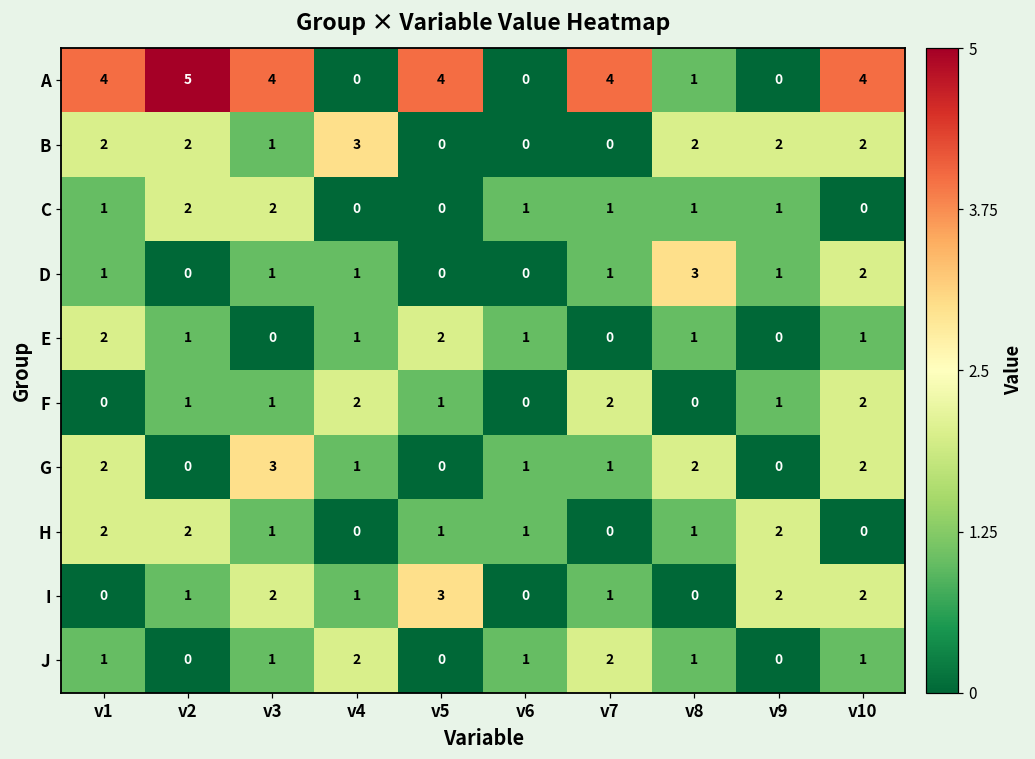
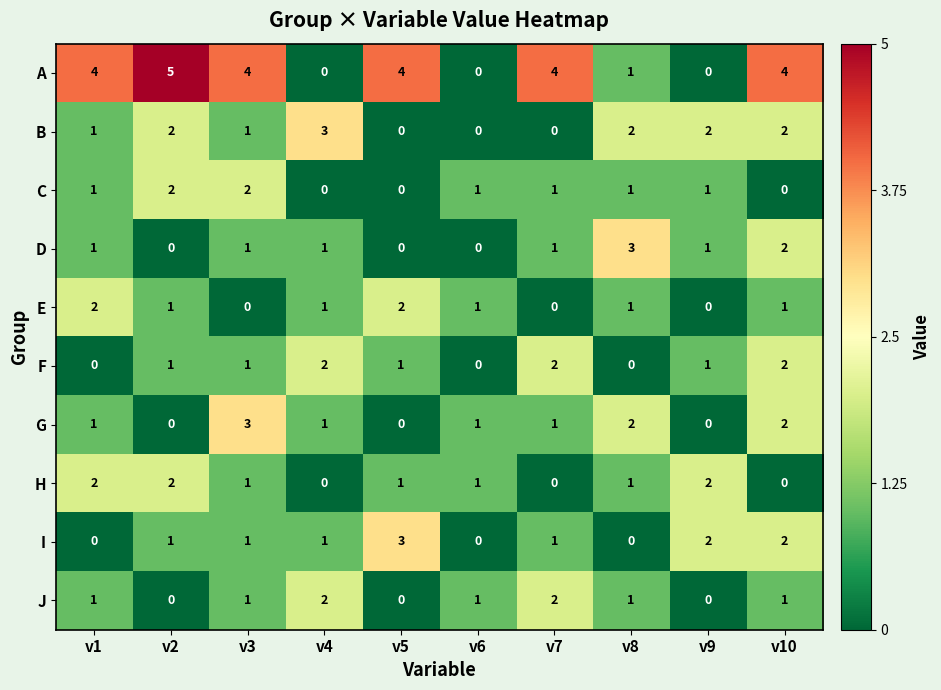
  {
    "A": {
      "v1": 4,
      "v2": 5,
      "v3": 4,
      "v4": 0,
      "v5": 4,
      "v6": 0,
      "v7": 4,
      "v8": 1,
      "v9": 0,
      "v10": 4
    },
    "B": {
-     "v1": 2,
+     "v1": 1,
      "v2": 2,
      "v3": 1,
      "v4": 3,
      "v5": 0,
      "v6": 0,
      "v7": 0,
      "v8": 2,
      "v9": 2,
      "v10": 2
    },
    "C": {
      "v1": 1,
      "v2": 2,
      "v3": 2,
      "v4": 0,
      "v5": 0,
      "v6": 1,
      "v7": 1,
      "v8": 1,
      "v9": 1,
      "v10": 0
    },
    "D": {
      "v1": 1,
      "v2": 0,
      "v3": 1,
      "v4": 1,
      "v5": 0,
      "v6": 0,
      "v7": 1,
      "v8": 3,
      "v9": 1,
      "v10": 2
    },
    "E": {
      "v1": 2,
      "v2": 1,
      "v3": 0,
      "v4": 1,
      "v5": 2,
      "v6": 1,
      "v7": 0,
      "v8": 1,
      "v9": 0,
      "v10": 1
    },
    "F": {
      "v1": 0,
      "v2": 1,
      "v3": 1,
      "v4": 2,
      "v5": 1,
      "v6": 0,
      "v7": 2,
      "v8": 0,
      "v9": 1,
      "v10": 2
    },
    "G": {
-     "v1": 2,
+     "v1": 1,
      "v2": 0,
      "v3": 3,
      "v4": 1,
      "v5": 0,
      "v6": 1,
      "v7": 1,
      "v8": 2,
      "v9": 0,
      "v10": 2
    },
    "H": {
      "v1": 2,
      "v2": 2,
      "v3": 1,
      "v4": 0,
      "v5": 1,
      "v6": 1,
      "v7": 0,
      "v8": 1,
      "v9": 2,
      "v10": 0
    },
    "I": {
      "v1": 0,
      "v2": 1,
-     "v3": 2,
+     "v3": 1,
      "v4": 1,
      "v5": 3,
      "v6": 0,
      "v7": 1,
      "v8": 0,
      "v9": 2,
      "v10": 2
    },
    "J": {
      "v1": 1,
      "v2": 0,
      "v3": 1,
      "v4": 2,
      "v5": 0,
      "v6": 1,
      "v7": 2,
      "v8": 1,
      "v9": 0,
      "v10": 1
    }
  }
